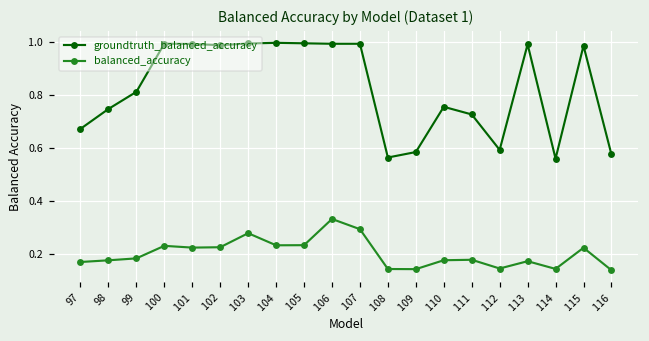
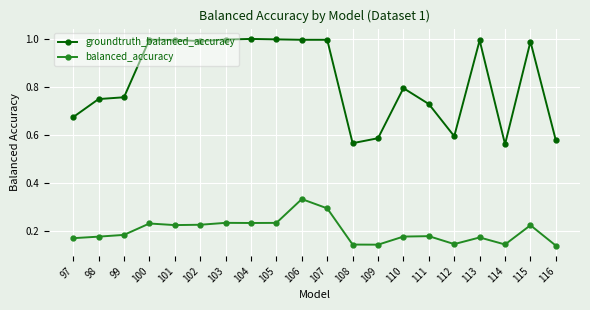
  {
    "groundtruth_balanced_accuracy": {
      "97": 0.67,
      "98": 0.75,
-     "99": 0.81,
+     "99": 0.76,
      "104": 1.00,
      "105": 1.00,
      "106": 1.00,
      "107": 1.00,
      "108": 0.56,
      "109": 0.58,
-     "110": 0.76,
+     "110": 0.79,
      "111": 0.73,
      "112": 0.59,
      "113": 0.99,
      "114": 0.56,
      "115": 0.99,
      "116": 0.58
    },
    "balanced_accuracy": {
      "97": 0.17,
      "98": 0.17,
      "99": 0.18,
      "100": 0.23,
      "101": 0.22,
      "102": 0.22,
-     "103": 0.28,
+     "103": 0.23,
      "104": 0.23,
      "105": 0.23,
      "106": 0.33,
      "107": 0.29,
      "108": 0.14,
      "109": 0.14,
      "110": 0.18,
      "111": 0.18,
      "112": 0.14,
      "113": 0.17,
      "114": 0.14,
      "115": 0.22,
      "116": 0.14
    }
  }
